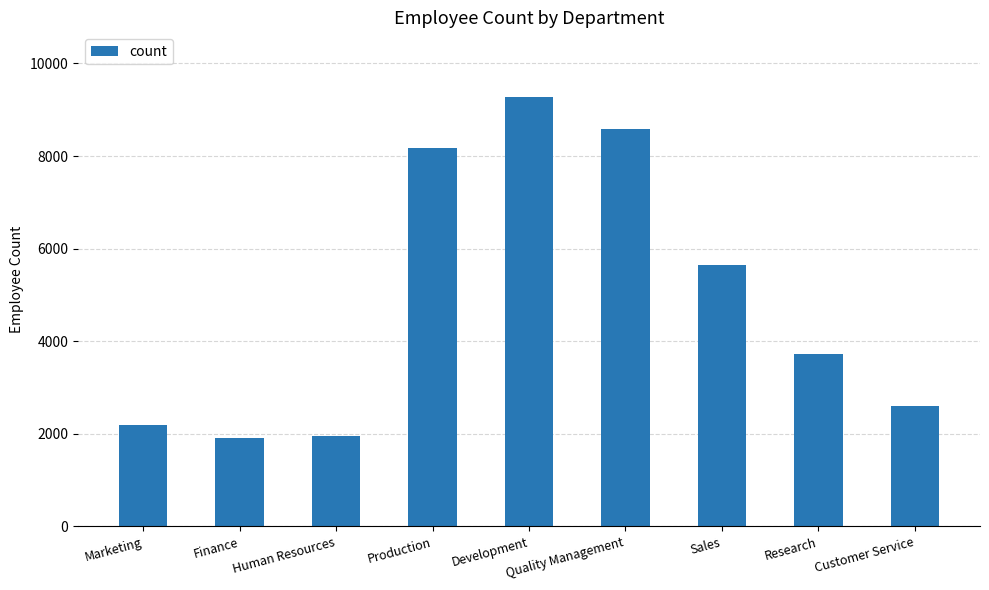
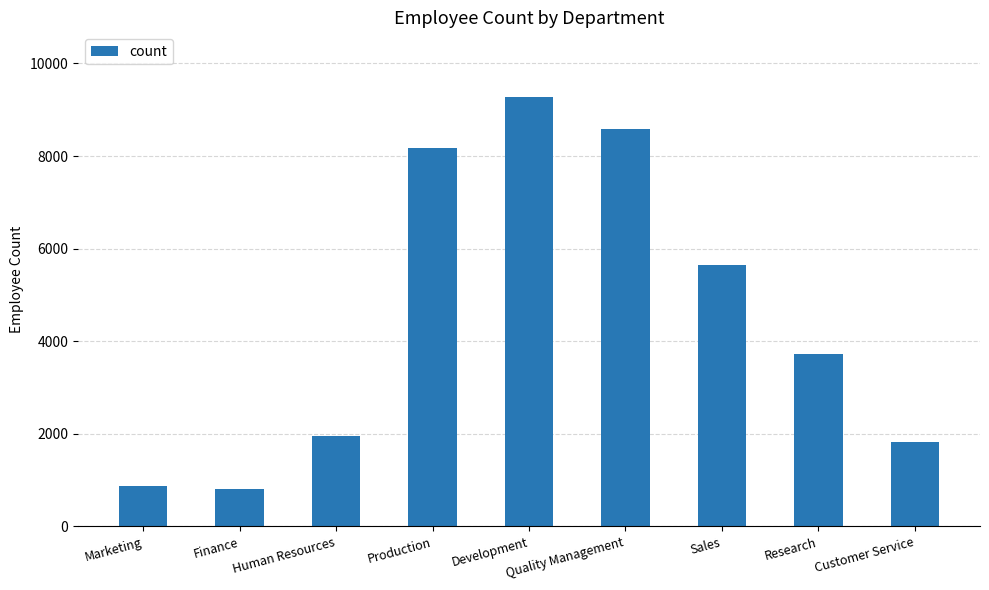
  {
-   "Marketing": 2200,
-   "Finance": 1900,
+   "Marketing": 900,
+   "Finance": 800,
    "Human Resources": 2000,
    "Production": 8200,
    "Development": 9300,
    "Quality Management": 8600,
    "Sales": 5600,
    "Research": 3700,
-   "Customer Service": 2600
+   "Customer Service": 1800
  }
